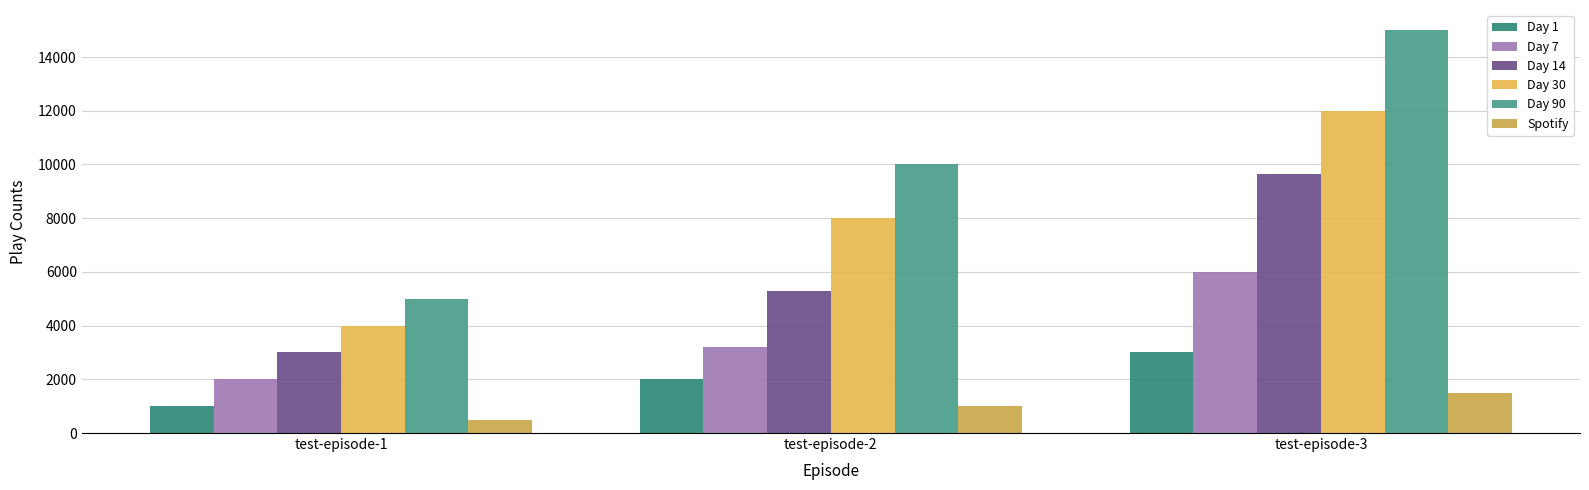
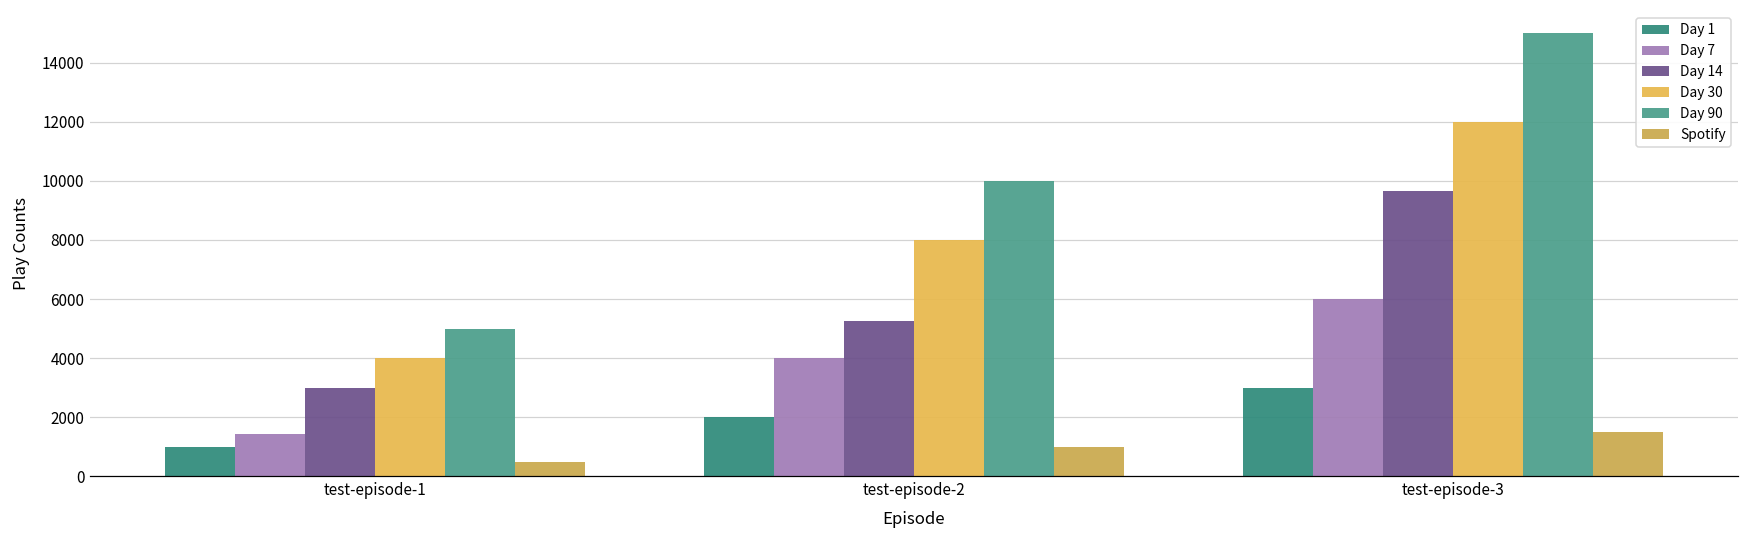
  {
    "Day 7": {
-     "test-episode-1": 2000,
-     "test-episode-2": 3200,
+     "test-episode-1": 1400,
+     "test-episode-2": 4000,
      "test-episode-3": 6000
    },
    "Day 14": {
      "test-episode-1": 3000,
      "test-episode-2": 5300,
      "test-episode-3": 9600
    }
  }
